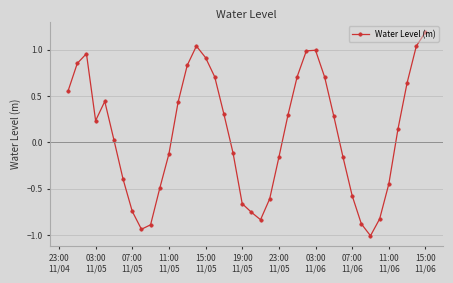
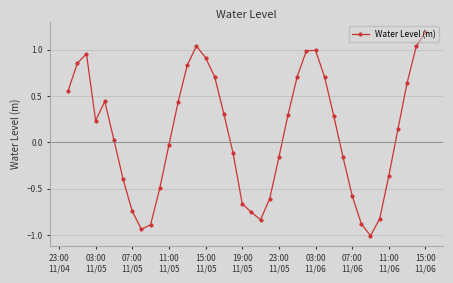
  {
    "03:00 11/05": 0.2,
    "07:00 11/05": -0.7,
-   "11:00 11/05": -0.1,
+   "11:00 11/05": 0.0,
    "15:00 11/05": 0.9,
    "19:00 11/05": -0.7,
    "23:00 11/05": -0.2,
    "03:00 11/06": 1.0,
    "07:00 11/06": -0.6,
-   "11:00 11/06": -0.45
+   "11:00 11/06": -0.36
  }
